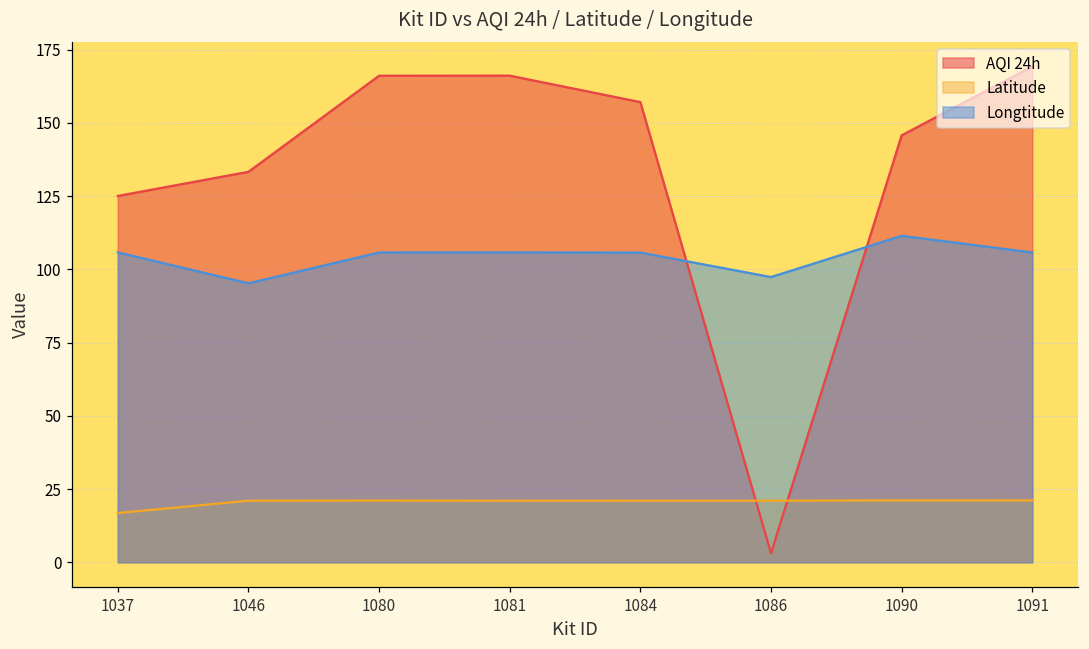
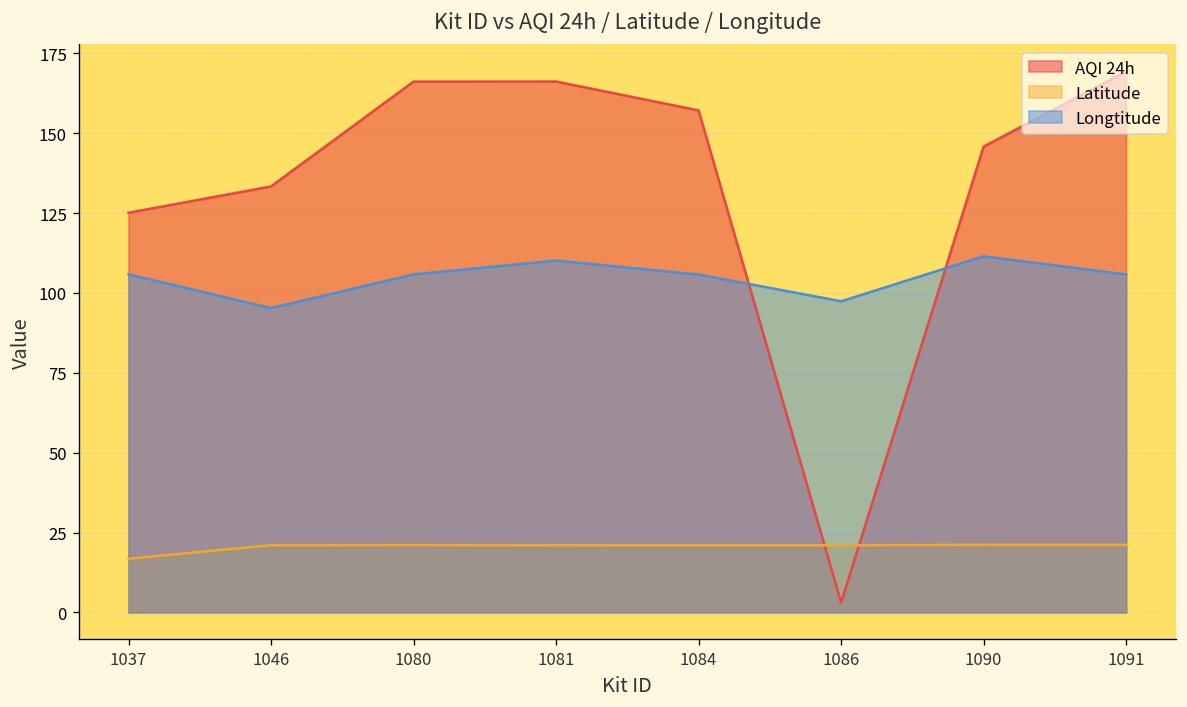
  {
    "AQI 24h": {
      "1037": 125,
      "1046": 133,
      "1080": 166,
      "1081": 166,
      "1084": 157,
      "1086": 3,
      "1090": 146
    },
    "Latitude": {
      "1037": 17,
      "1046": 21,
      "1080": 21,
      "1081": 21,
      "1084": 21,
      "1086": 21,
      "1090": 21,
      "1091": 21
    },
    "Longtitude": {
      "1037": 106,
      "1046": 95,
      "1080": 106,
-     "1081": 106,
+     "1081": 110,
      "1084": 106,
      "1086": 97,
      "1090": 111,
      "1091": 106
    }
  }
